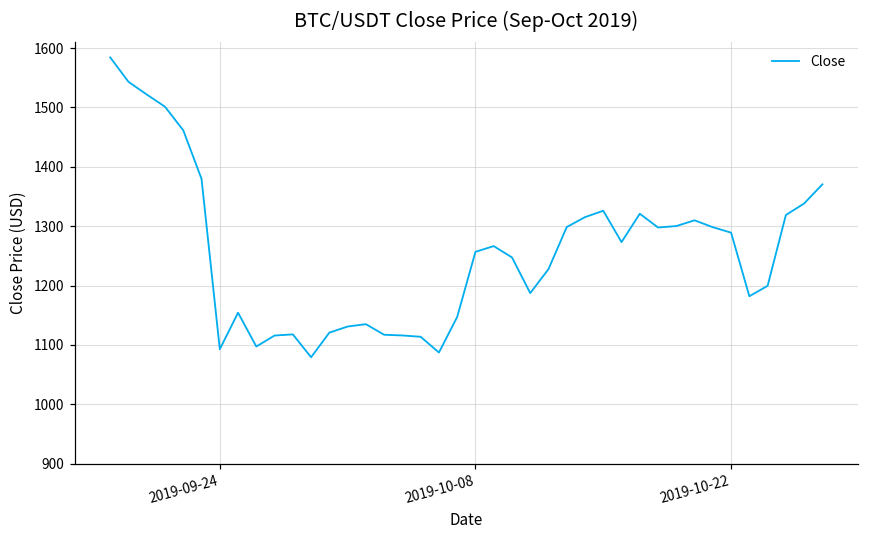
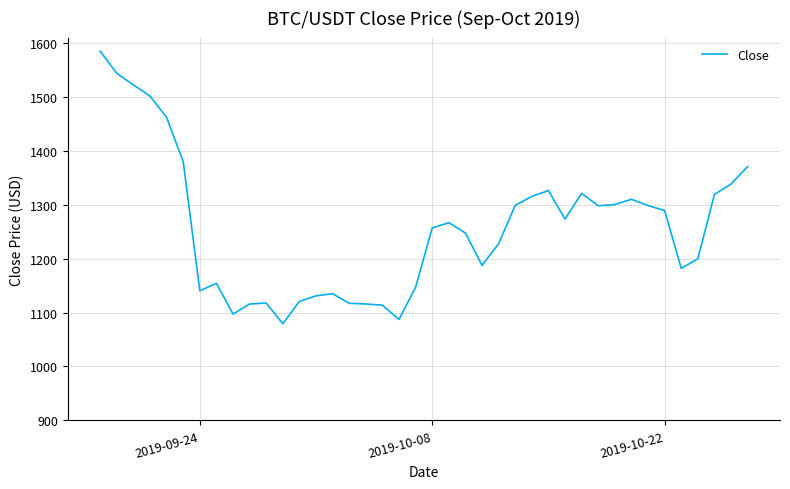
  {
-   "2019-09-24": 1090,
+   "2019-09-24": 1140,
    "2019-10-08": 1260,
    "2019-10-22": 1290
  }
